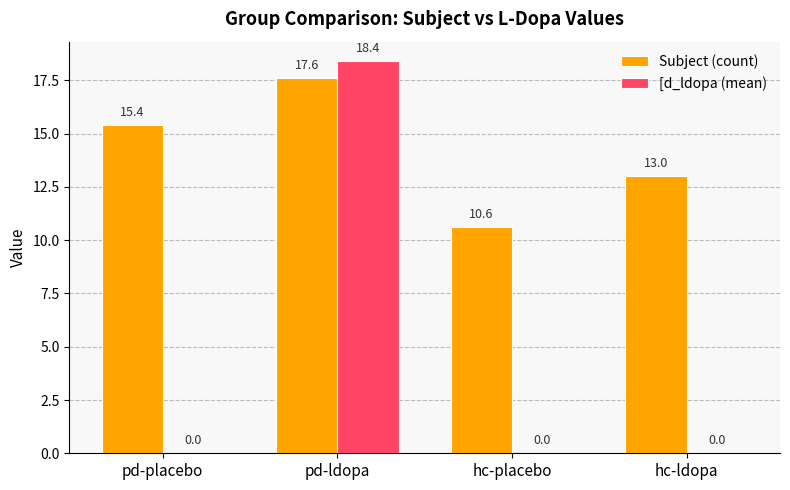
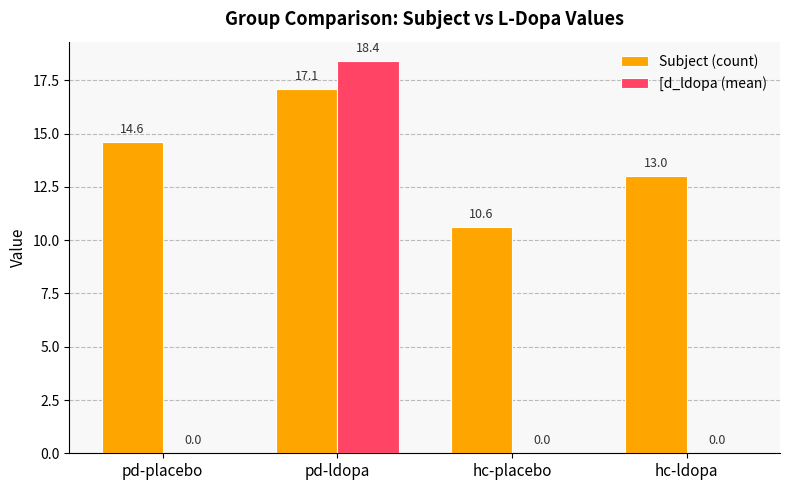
  {
    "Subject (count)": {
-     "pd-placebo": 15.4,
-     "pd-ldopa": 17.6,
+     "pd-placebo": 14.6,
+     "pd-ldopa": 17.1,
      "hc-placebo": 10.6,
      "hc-ldopa": 13.0
    },
    "[d_ldopa (mean)": {
      "pd-placebo": 0.0,
      "pd-ldopa": 18.4,
      "hc-placebo": 0.0,
      "hc-ldopa": 0.0
    }
  }
